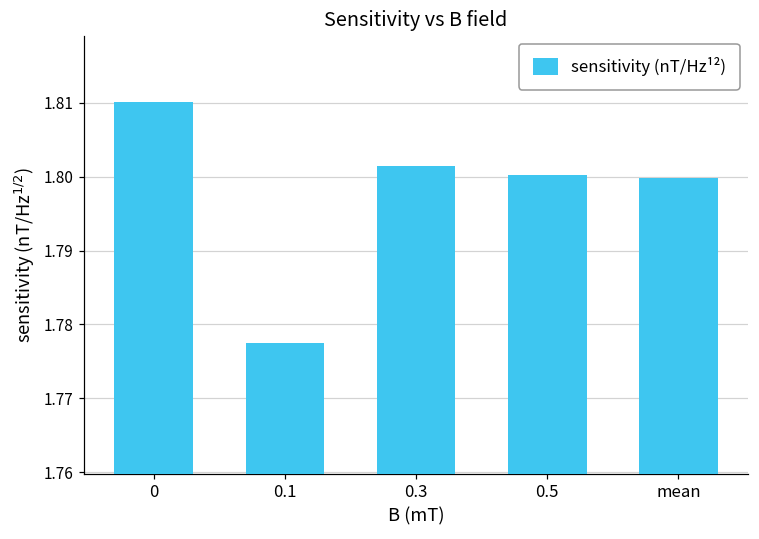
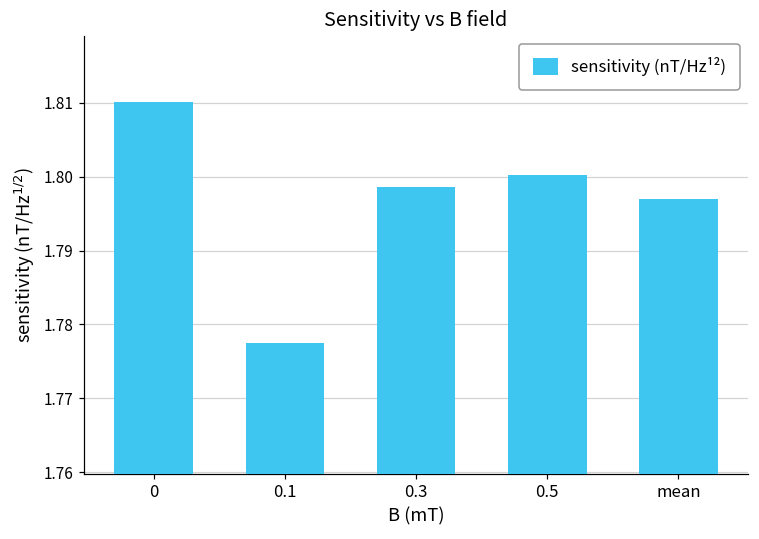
  {
    "0": 1.810,
    "0.1": 1.778,
-   "0.3": 1.802,
+   "0.3": 1.799,
    "0.5": 1.800,
-   "mean": 1.800
+   "mean": 1.797
  }
